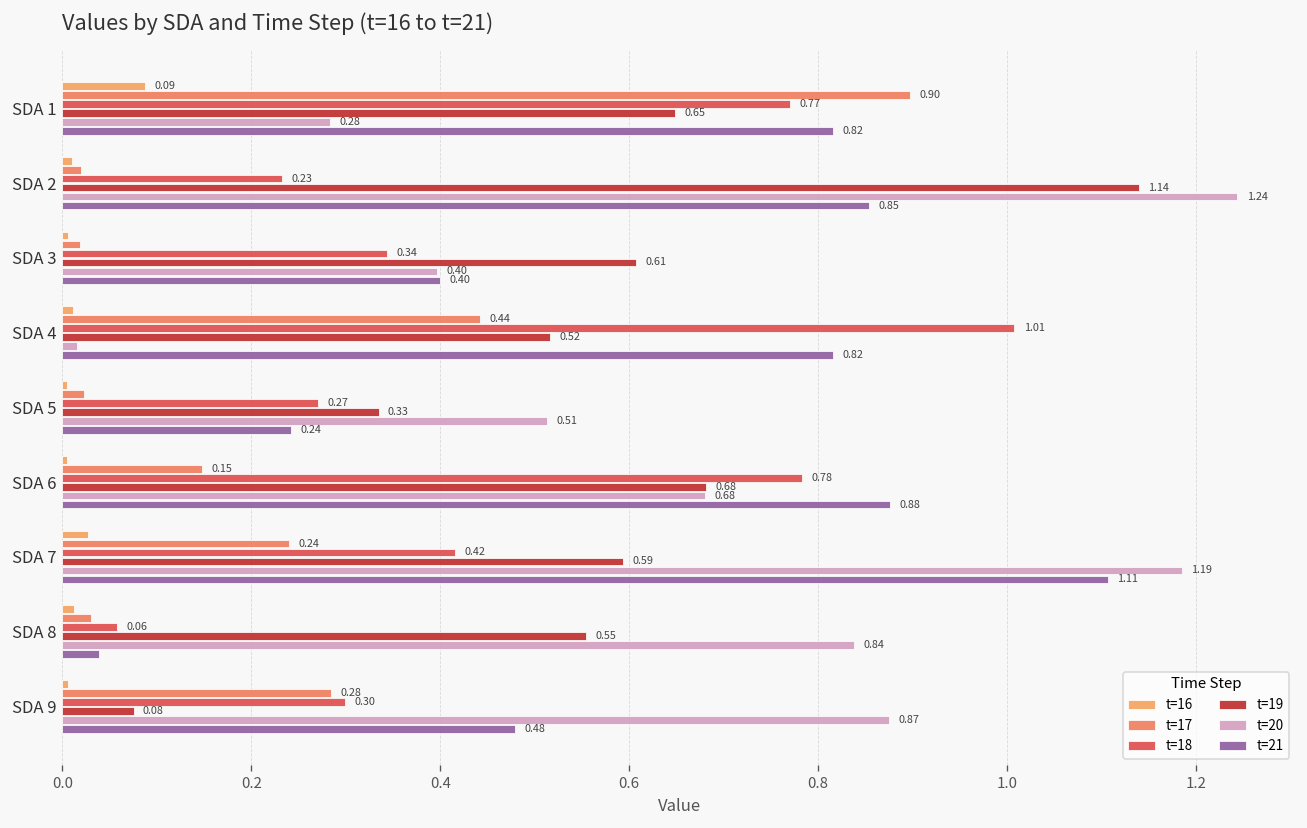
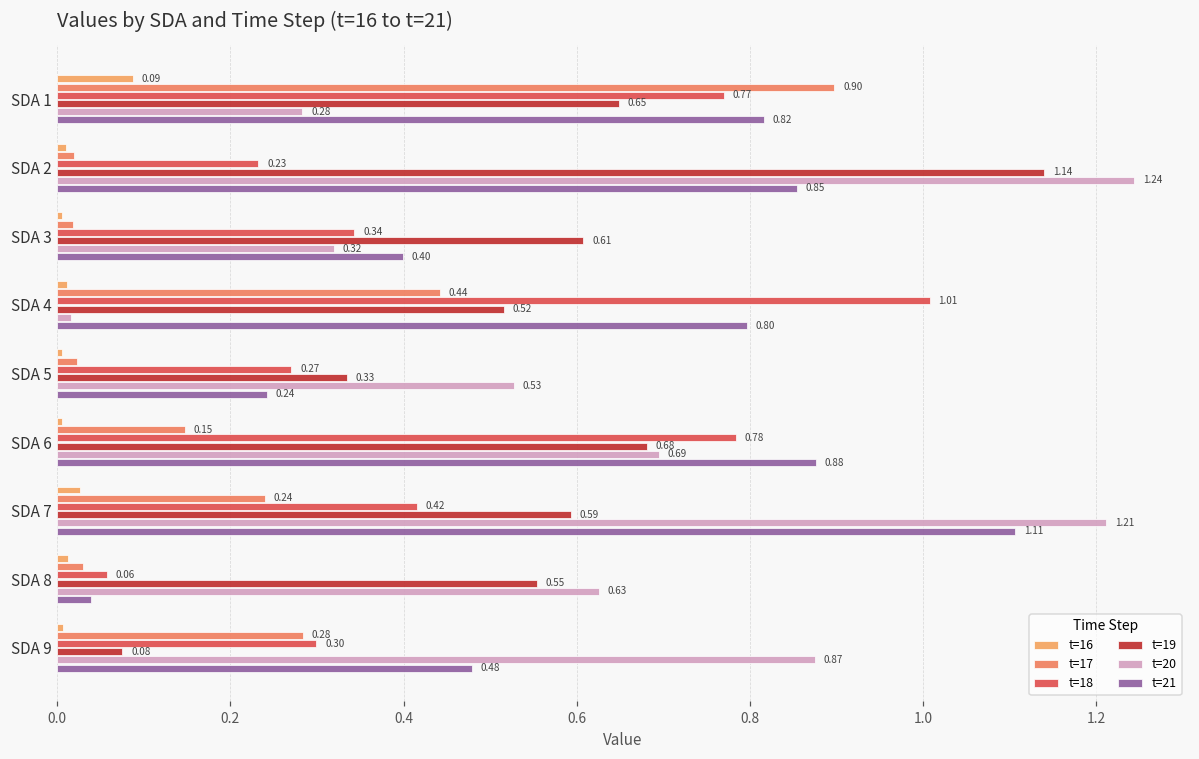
  {
    "t=20": {
      "SDA 1": 0.28,
      "SDA 2": 1.24,
-     "SDA 3": 0.40,
-     "SDA 5": 0.51,
-     "SDA 6": 0.68,
-     "SDA 7": 1.19,
-     "SDA 8": 0.84,
+     "SDA 3": 0.32,
+     "SDA 5": 0.53,
+     "SDA 6": 0.69,
+     "SDA 7": 1.21,
+     "SDA 8": 0.63,
      "SDA 9": 0.87
    },
    "t=21": {
      "SDA 1": 0.82,
      "SDA 2": 0.85,
      "SDA 3": 0.40,
-     "SDA 4": 0.82,
+     "SDA 4": 0.80,
      "SDA 5": 0.24,
      "SDA 6": 0.88,
      "SDA 7": 1.11,
      "SDA 9": 0.48
    }
  }
